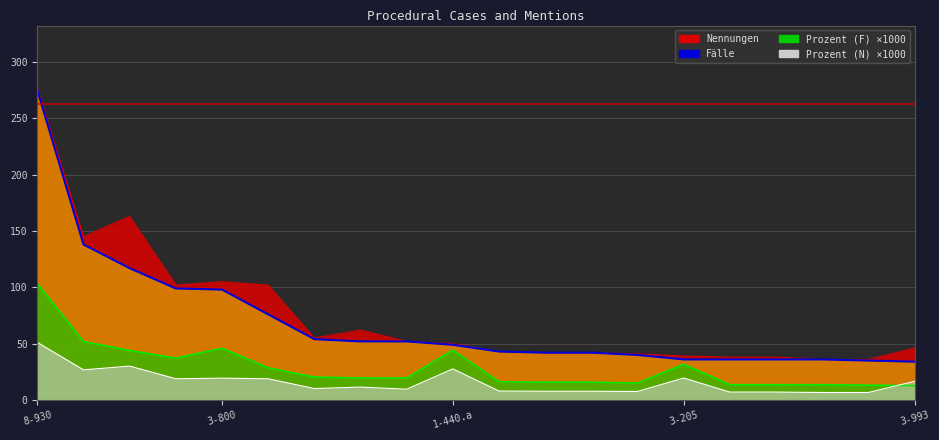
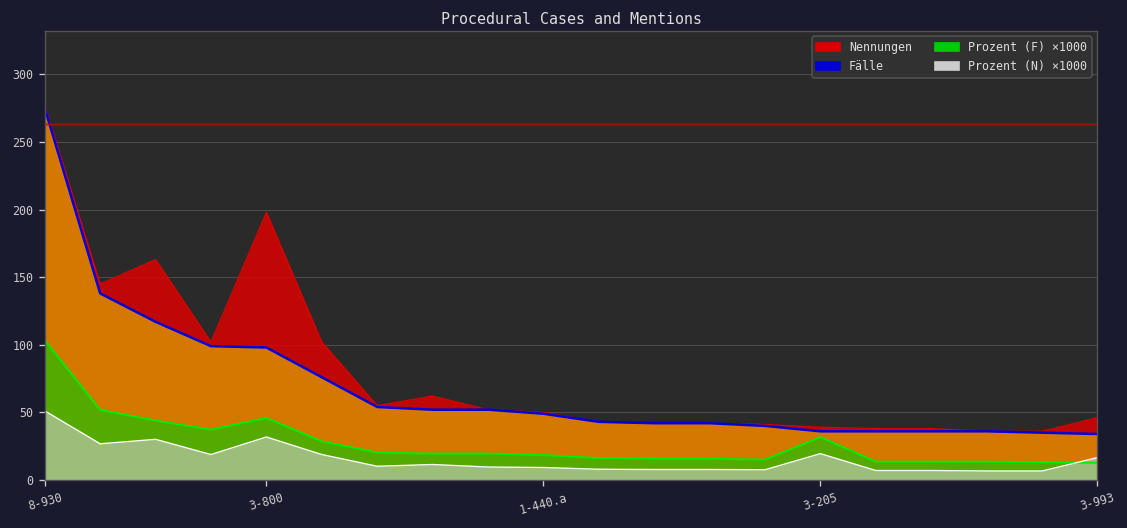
  {
    "Nennungen": {
-     "3-800": 105,
+     "3-800": 198,
      "3-205": 39,
      "3-993": 46
    },
    "Prozent (F) ×1000": {
      "8-930": 103,
      "3-800": 46,
-     "1-440.a": 44,
+     "1-440.a": 18,
      "3-205": 32,
      "3-993": 13
    },
    "Prozent (N) ×1000": {
      "8-930": 51,
-     "3-800": 19,
-     "1-440.a": 28,
+     "3-800": 32,
+     "1-440.a": 9,
      "3-205": 19,
      "3-993": 17
    }
  }
